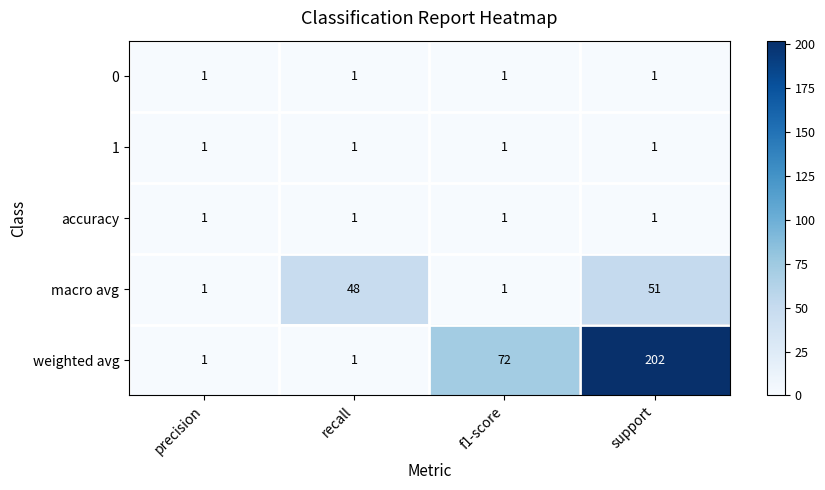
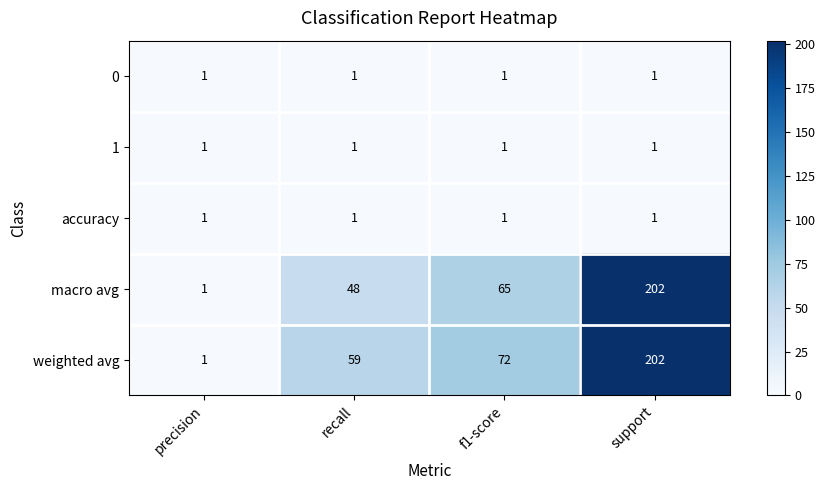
  {
    "0": {
      "precision": 1,
      "recall": 1,
      "f1-score": 1,
      "support": 1
    },
    "1": {
      "precision": 1,
      "recall": 1,
      "f1-score": 1,
      "support": 1
    },
    "accuracy": {
      "precision": 1,
      "recall": 1,
      "f1-score": 1,
      "support": 1
    },
    "macro avg": {
      "precision": 1,
      "recall": 48,
-     "f1-score": 1,
-     "support": 51
+     "f1-score": 65,
+     "support": 202
    },
    "weighted avg": {
      "precision": 1,
-     "recall": 1,
+     "recall": 59,
      "f1-score": 72,
      "support": 202
    }
  }
